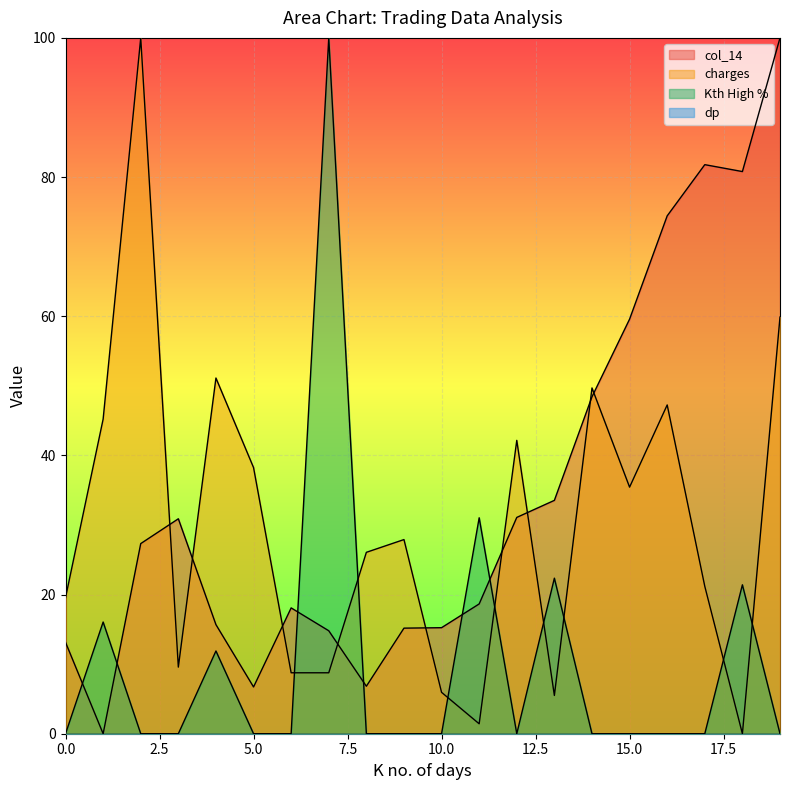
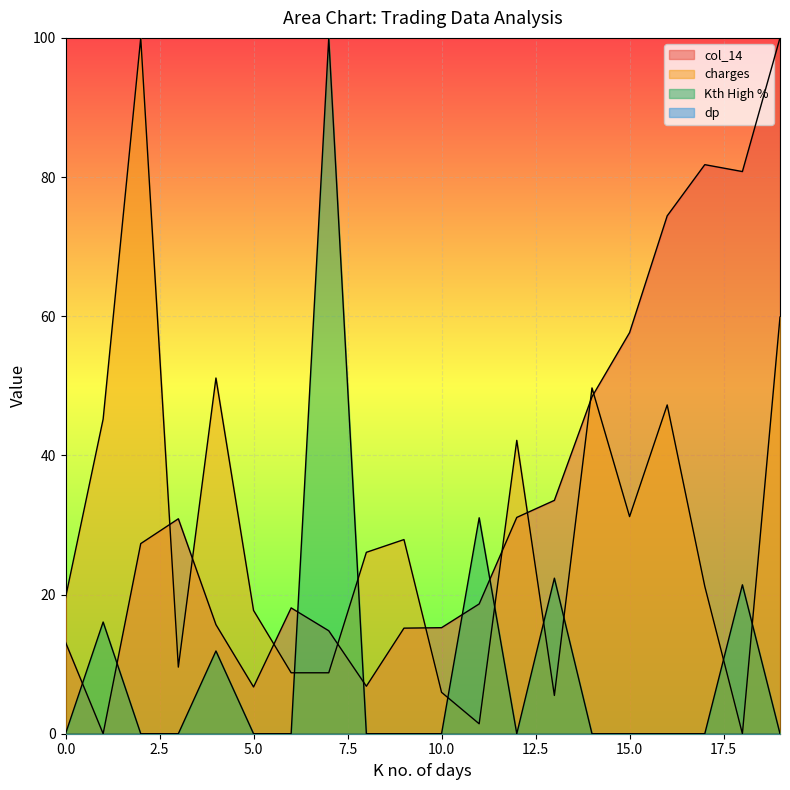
  {
    "col_14": {
      "0.0": 13,
      "5.0": 7,
      "10.0": 15,
-     "15.0": 60
+     "15.0": 58
    },
    "charges": {
      "0.0": 20,
-     "5.0": 38,
+     "5.0": 18,
      "10.0": 6,
-     "15.0": 35
+     "15.0": 31
    }
  }
